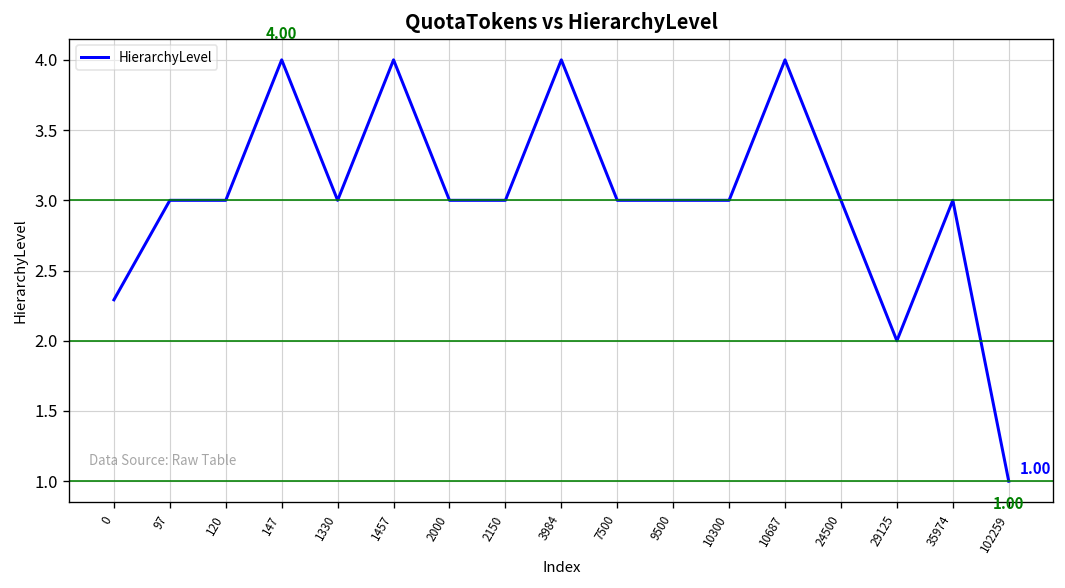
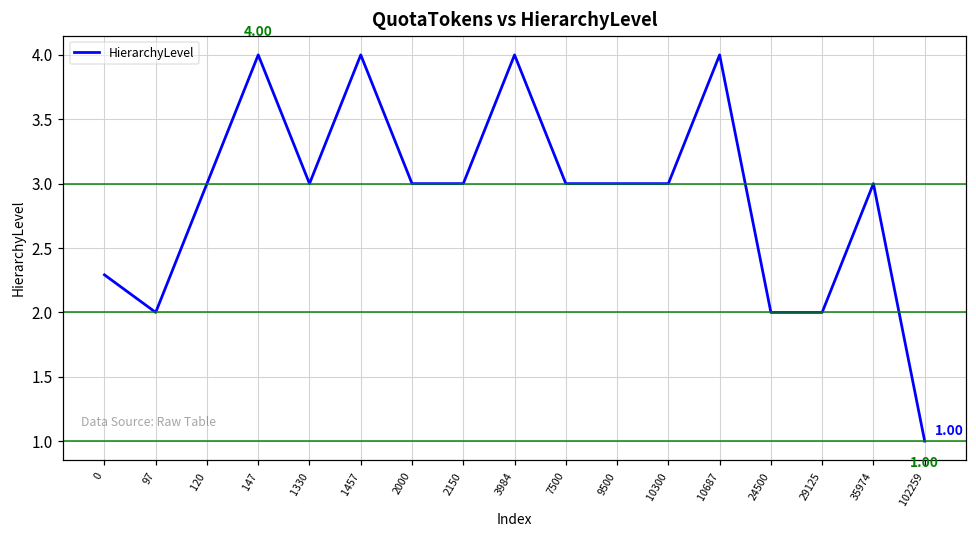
  {
    "0": 2.29,
-   "97": 3,
+   "97": 2,
    "120": 3,
    "1330": 3,
    "1457": 4,
    "2000": 3,
    "2150": 3,
    "3984": 4,
    "7500": 3,
    "9500": 3,
    "10300": 3,
    "10687": 4,
-   "24500": 3,
+   "24500": 2,
    "29125": 2,
    "35974": 3
  }
